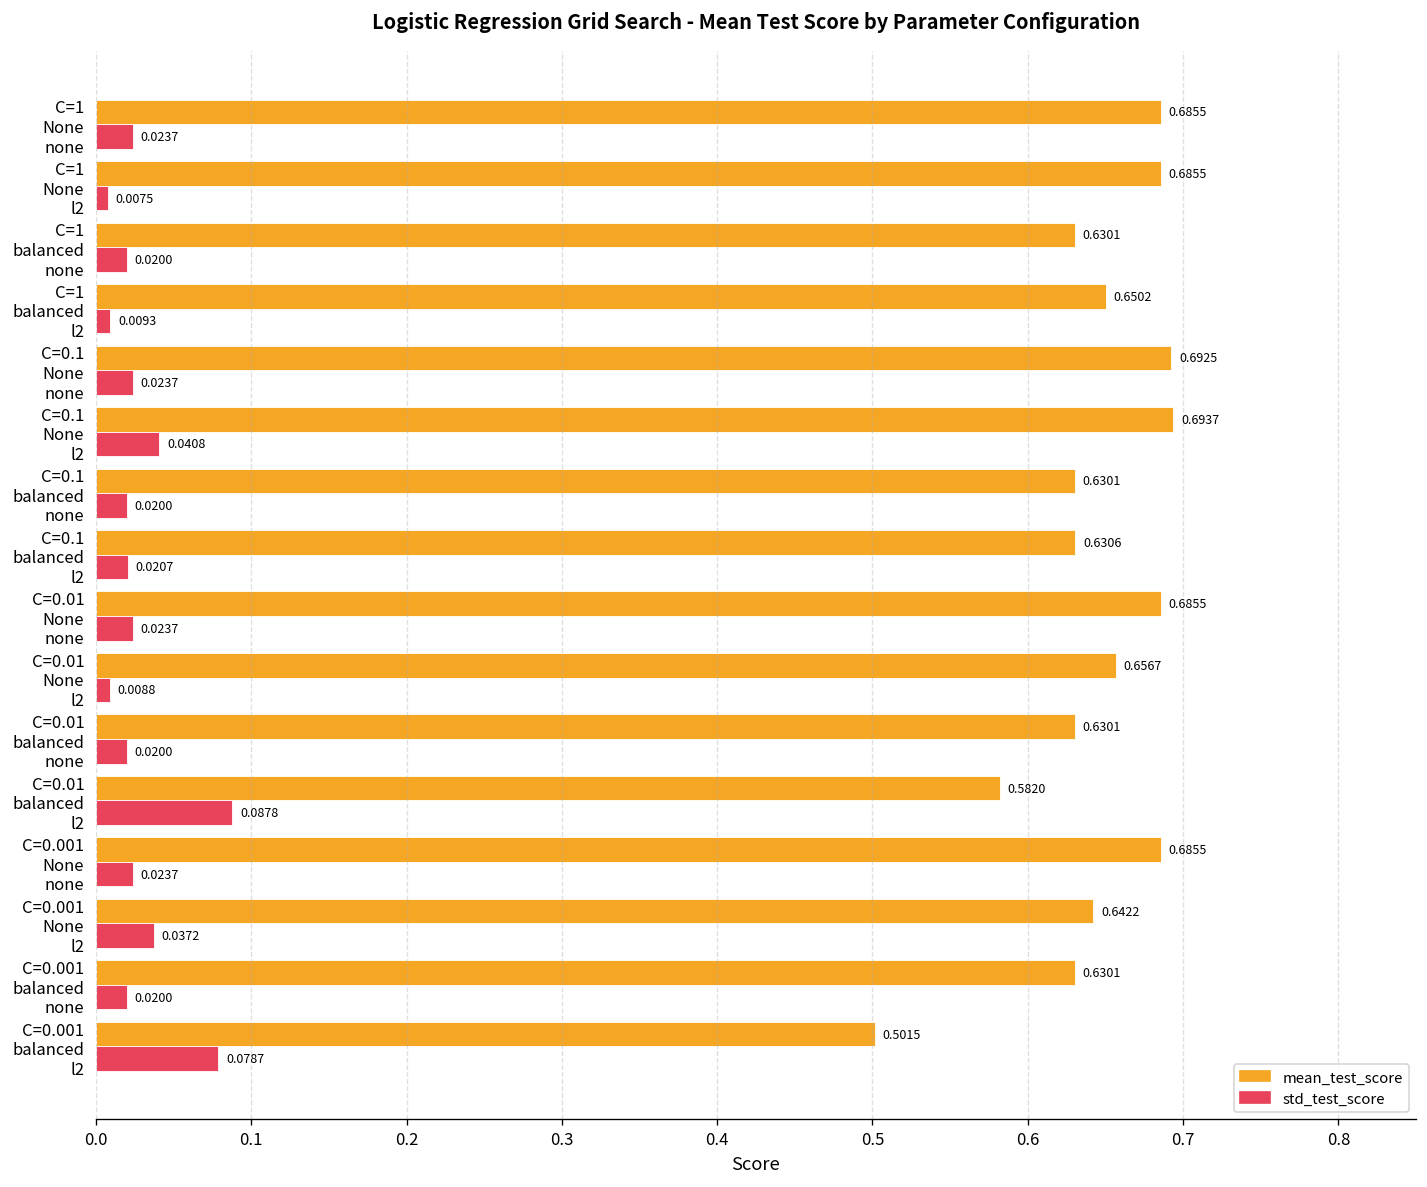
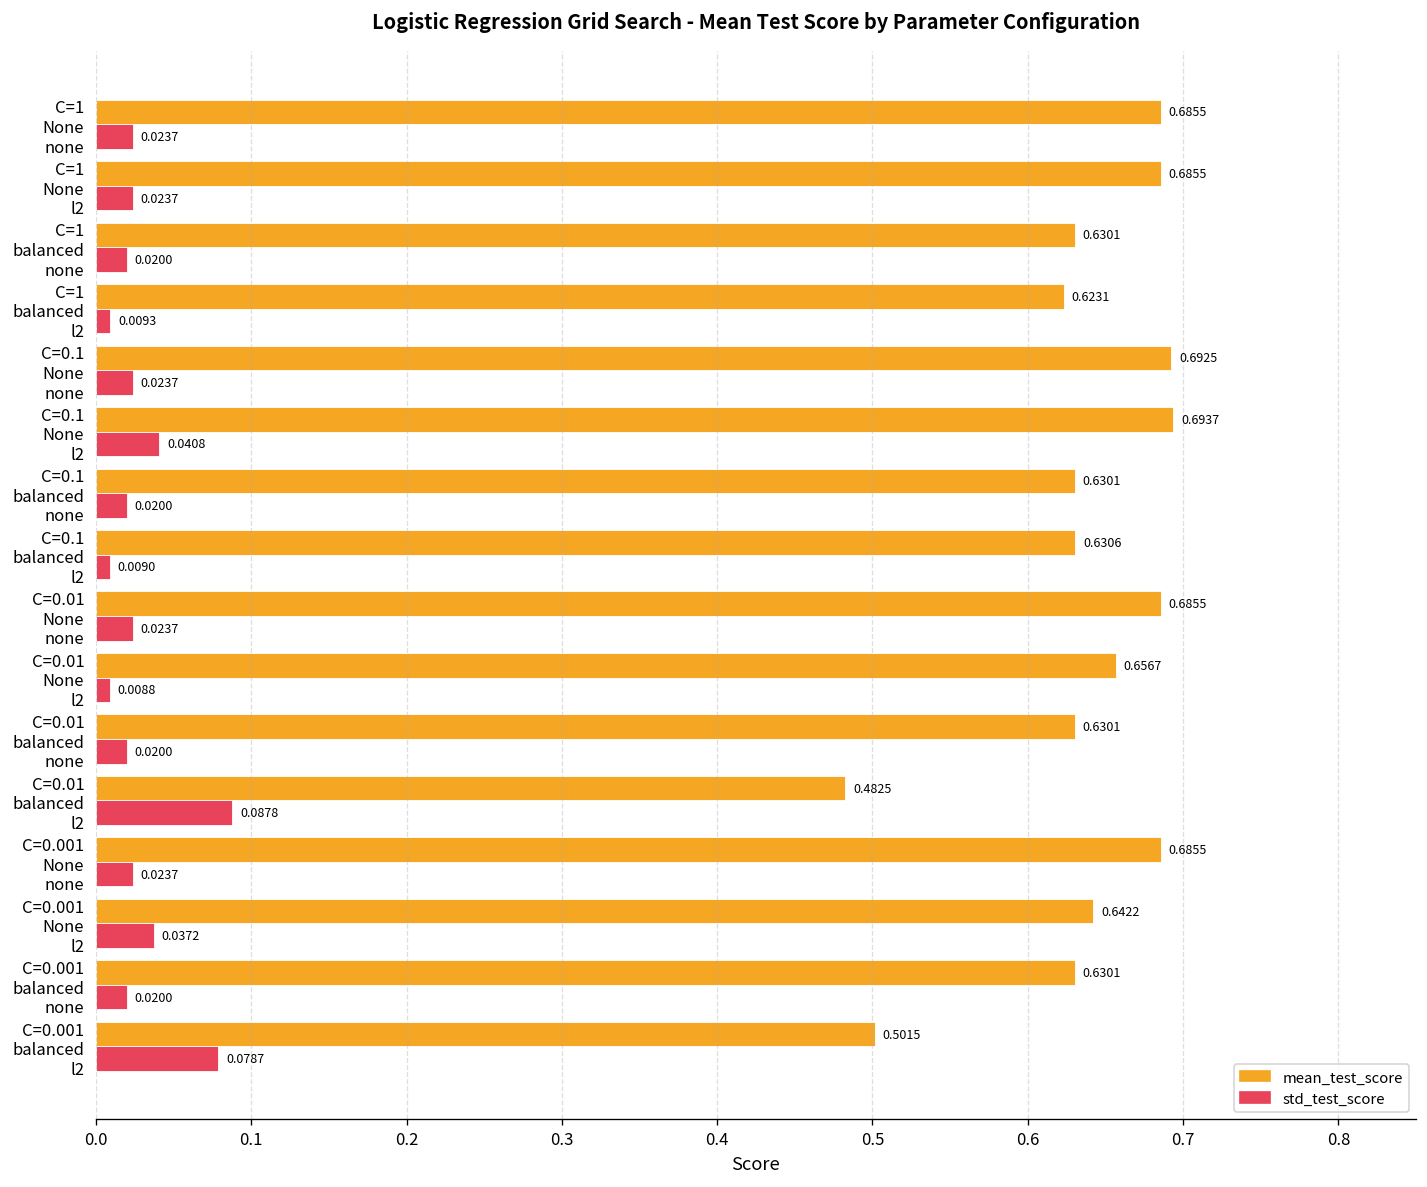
  {
    "mean_test_score": {
      "C=1 None none": 0.6855,
      "C=1 None l2": 0.6855,
      "C=1 balanced none": 0.6301,
-     "C=1 balanced l2": 0.6502,
+     "C=1 balanced l2": 0.6231,
      "C=0.1 None none": 0.6925,
      "C=0.1 None l2": 0.6937,
      "C=0.1 balanced none": 0.6301,
      "C=0.1 balanced l2": 0.6306,
      "C=0.01 None none": 0.6855,
      "C=0.01 None l2": 0.6567,
      "C=0.01 balanced none": 0.6301,
-     "C=0.01 balanced l2": 0.5820,
+     "C=0.01 balanced l2": 0.4825,
      "C=0.001 None none": 0.6855,
      "C=0.001 None l2": 0.6422,
      "C=0.001 balanced none": 0.6301,
      "C=0.001 balanced l2": 0.5015
    },
    "std_test_score": {
      "C=1 None none": 0.0237,
-     "C=1 None l2": 0.0075,
+     "C=1 None l2": 0.0237,
      "C=1 balanced none": 0.0200,
      "C=1 balanced l2": 0.0093,
      "C=0.1 None none": 0.0237,
      "C=0.1 None l2": 0.0408,
      "C=0.1 balanced none": 0.0200,
-     "C=0.1 balanced l2": 0.0207,
+     "C=0.1 balanced l2": 0.0090,
      "C=0.01 None none": 0.0237,
      "C=0.01 None l2": 0.0088,
      "C=0.01 balanced none": 0.0200,
      "C=0.01 balanced l2": 0.0878,
      "C=0.001 None none": 0.0237,
      "C=0.001 None l2": 0.0372,
      "C=0.001 balanced none": 0.0200,
      "C=0.001 balanced l2": 0.0787
    }
  }
